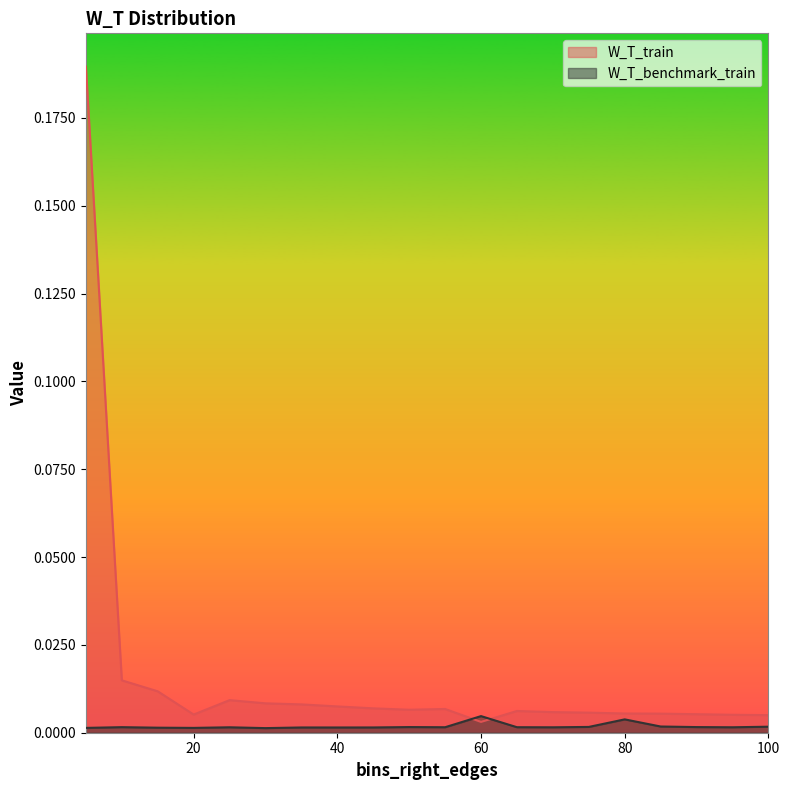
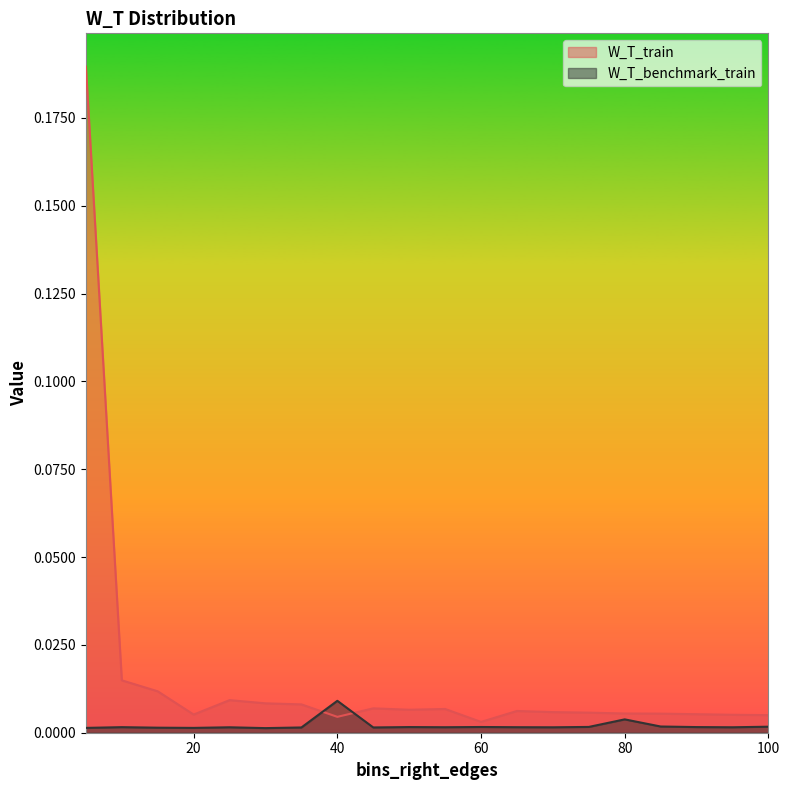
  {
    "W_T_train": {
      "20": 0.005,
-     "40": 0.007,
+     "40": 0.005,
      "60": 0.003,
      "80": 0.005,
      "100": 0.005
    },
    "W_T_benchmark_train": {
      "20": 0.001,
-     "40": 0.001,
-     "60": 0.005,
+     "40": 0.009,
+     "60": 0.002,
      "80": 0.004,
      "100": 0.002
    }
  }
